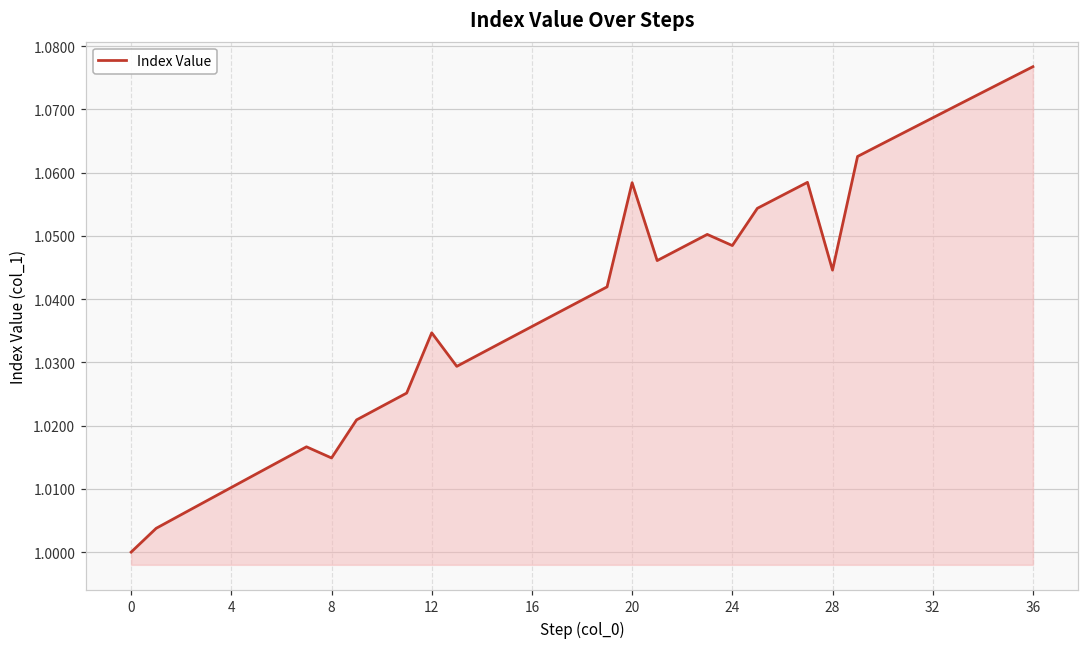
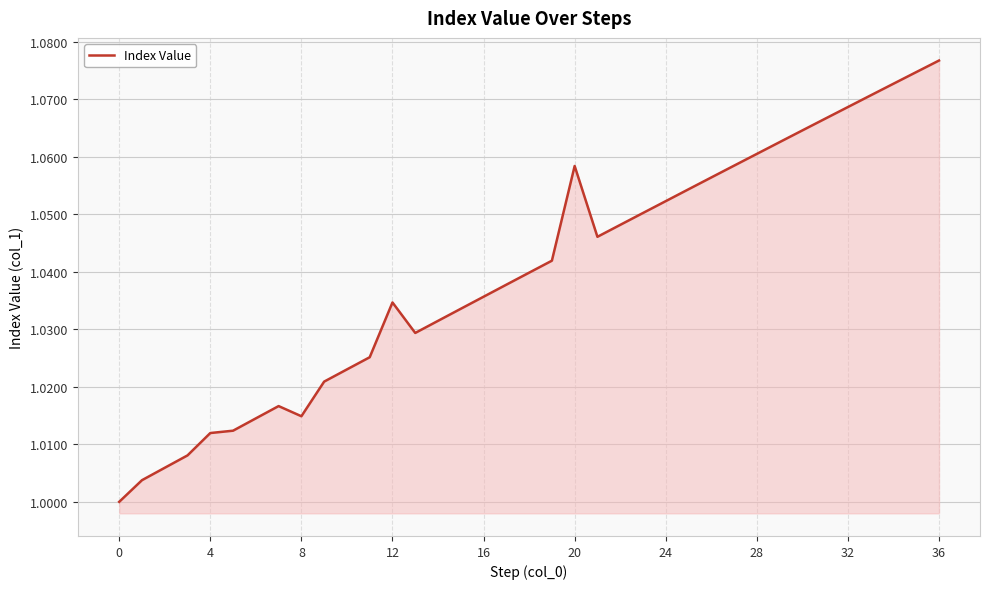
  {
    "0": 1.000,
-   "4": 1.010,
+   "4": 1.012,
    "8": 1.015,
    "12": 1.035,
    "16": 1.036,
    "20": 1.058,
-   "24": 1.048,
-   "28": 1.045,
+   "24": 1.052,
+   "28": 1.061,
    "32": 1.069,
    "36": 1.077
  }
